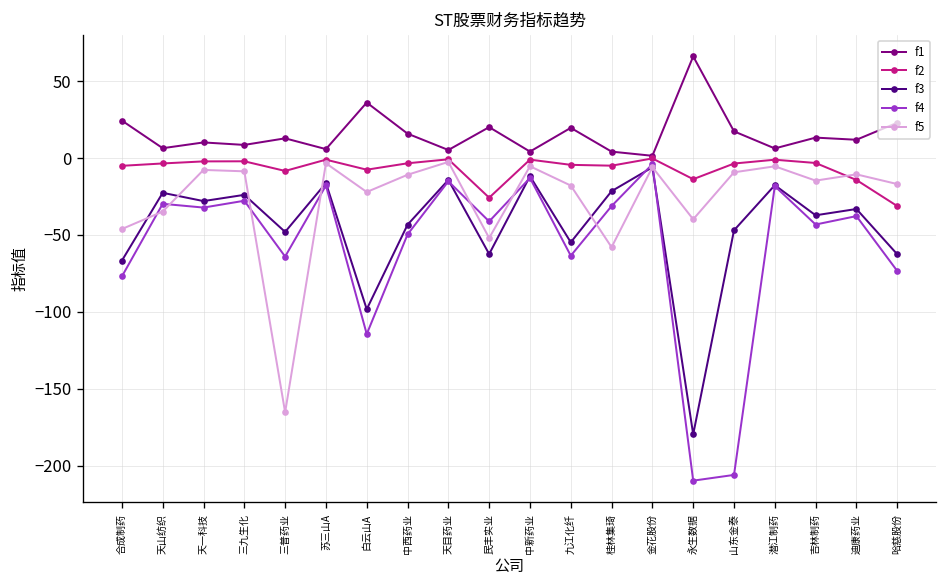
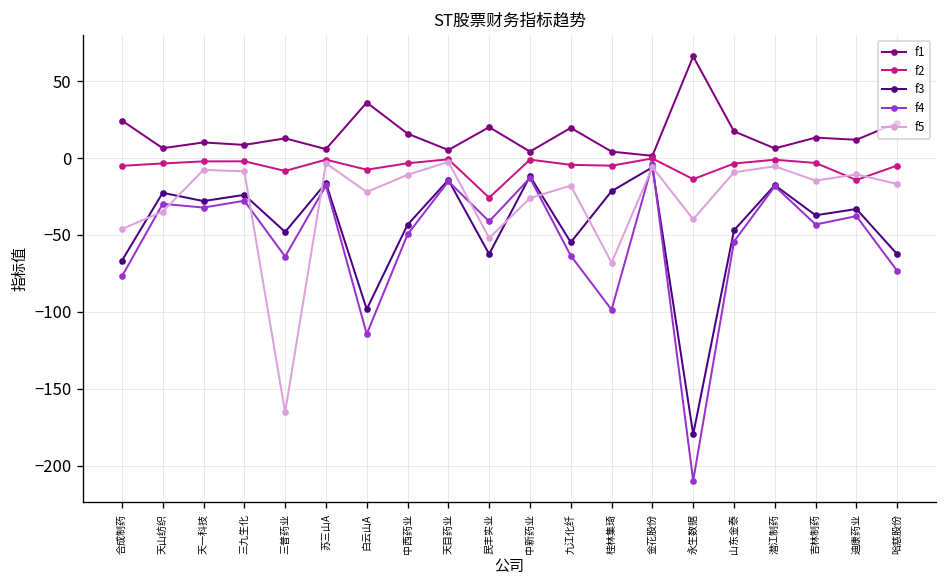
  {
    "f2": {
      "合成制药": -5,
      "天山纺织": -4,
      "天一科技": -2,
      "三九生化": -2,
      "三普药业": -8,
      "苏三山A": -1,
      "白云山A": -8,
      "中西药业": -3,
      "民丰实业": -26,
      "中新药业": -1,
      "九江化纤": -4,
      "桂林集琦": -5,
      "永生数据": -14,
      "山东金泰": -4,
      "潜江制药": -1,
      "吉林制药": -3,
      "迪康药业": -14,
-     "哈慈股份": -31
+     "哈慈股份": -5
    },
    "f4": {
      "合成制药": -77,
      "天山纺织": -30,
      "天一科技": -32,
      "三九生化": -28,
      "三普药业": -64,
      "白云山A": -114,
      "中西药业": -50,
      "民丰实业": -41,
      "九江化纤": -63,
-     "桂林集琦": -31,
+     "桂林集琦": -99,
      "永生数据": -210,
-     "山东金泰": -206,
+     "山东金泰": -54,
      "吉林制药": -43,
      "迪康药业": -38,
      "哈慈股份": -73
    },
    "f5": {
      "合成制药": -46,
      "天山纺织": -35,
      "天一科技": -8,
      "三九生化": -9,
      "三普药业": -165,
      "苏三山A": -3,
      "白云山A": -22,
      "中西药业": -11,
      "民丰实业": -52,
-     "中新药业": -5,
+     "中新药业": -26,
      "九江化纤": -18,
-     "桂林集琦": -58,
+     "桂林集琦": -68,
      "永生数据": -40,
      "山东金泰": -9,
      "潜江制药": -5,
      "吉林制药": -15,
      "迪康药业": -11,
      "哈慈股份": -17
    }
  }
